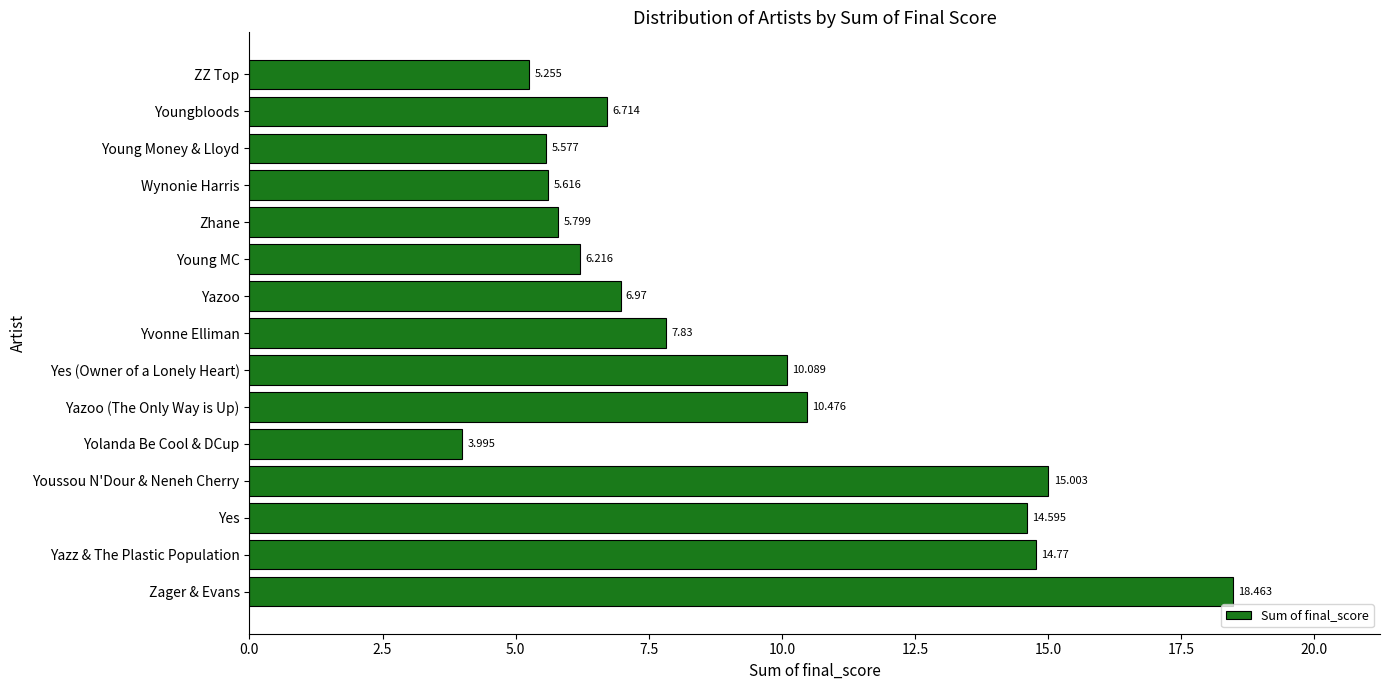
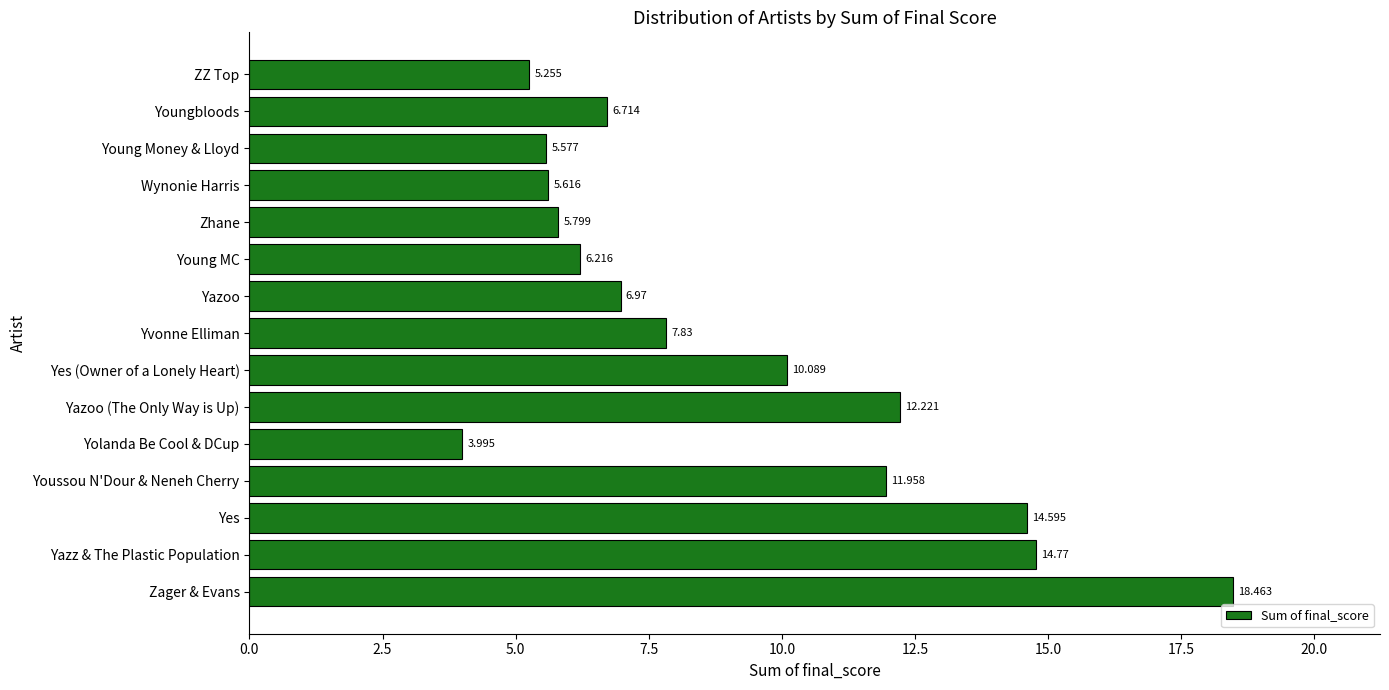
  {
    "ZZ Top": 5.255,
    "Youngbloods": 6.714,
    "Young Money & Lloyd": 5.577,
    "Wynonie Harris": 5.616,
    "Zhane": 5.799,
    "Young MC": 6.216,
    "Yazoo": 6.97,
    "Yvonne Elliman": 7.83,
    "Yes (Owner of a Lonely Heart)": 10.089,
-   "Yazoo (The Only Way is Up)": 10.476,
+   "Yazoo (The Only Way is Up)": 12.221,
    "Yolanda Be Cool & DCup": 3.995,
-   "Youssou N'Dour & Neneh Cherry": 15.003,
+   "Youssou N'Dour & Neneh Cherry": 11.958,
    "Yes": 14.595,
    "Yazz & The Plastic Population": 14.77,
    "Zager & Evans": 18.463
  }
